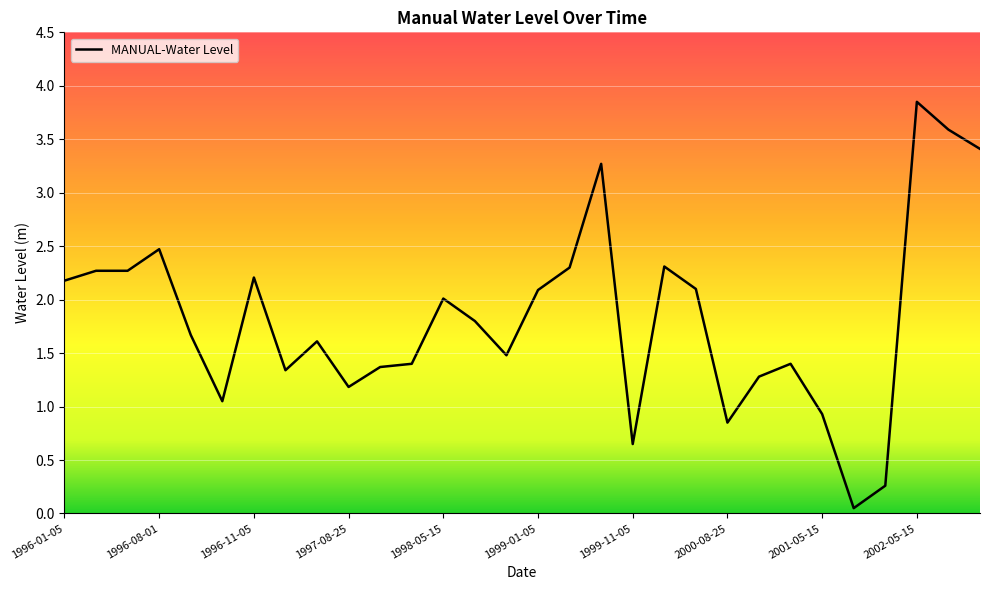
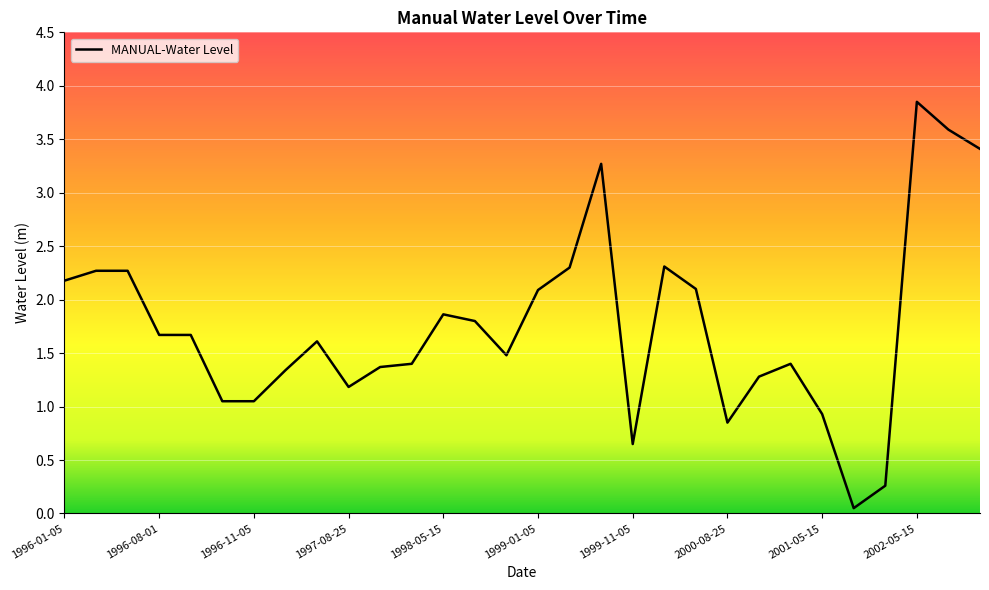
  {
    "1996-01-05": 2.18,
-   "1996-08-01": 2.47,
-   "1996-11-05": 2.21,
+   "1996-08-01": 1.67,
+   "1996-11-05": 1.05,
    "1997-08-25": 1.18,
-   "1998-05-15": 2.01,
+   "1998-05-15": 1.86,
    "1999-01-05": 2.09,
    "1999-11-05": 0.65,
    "2000-08-25": 0.85,
    "2001-05-15": 0.93,
    "2002-05-15": 3.85
  }
